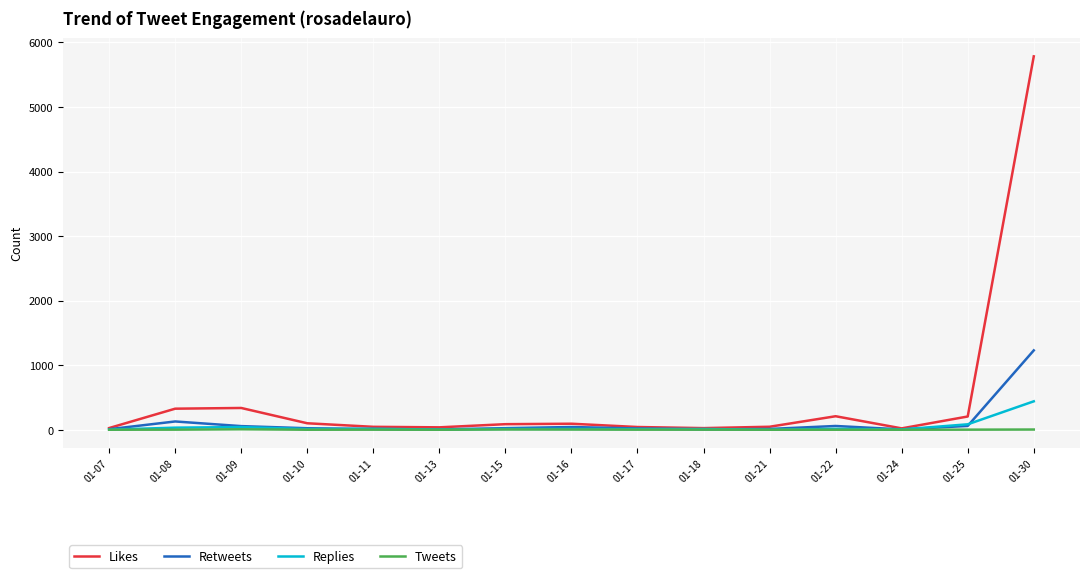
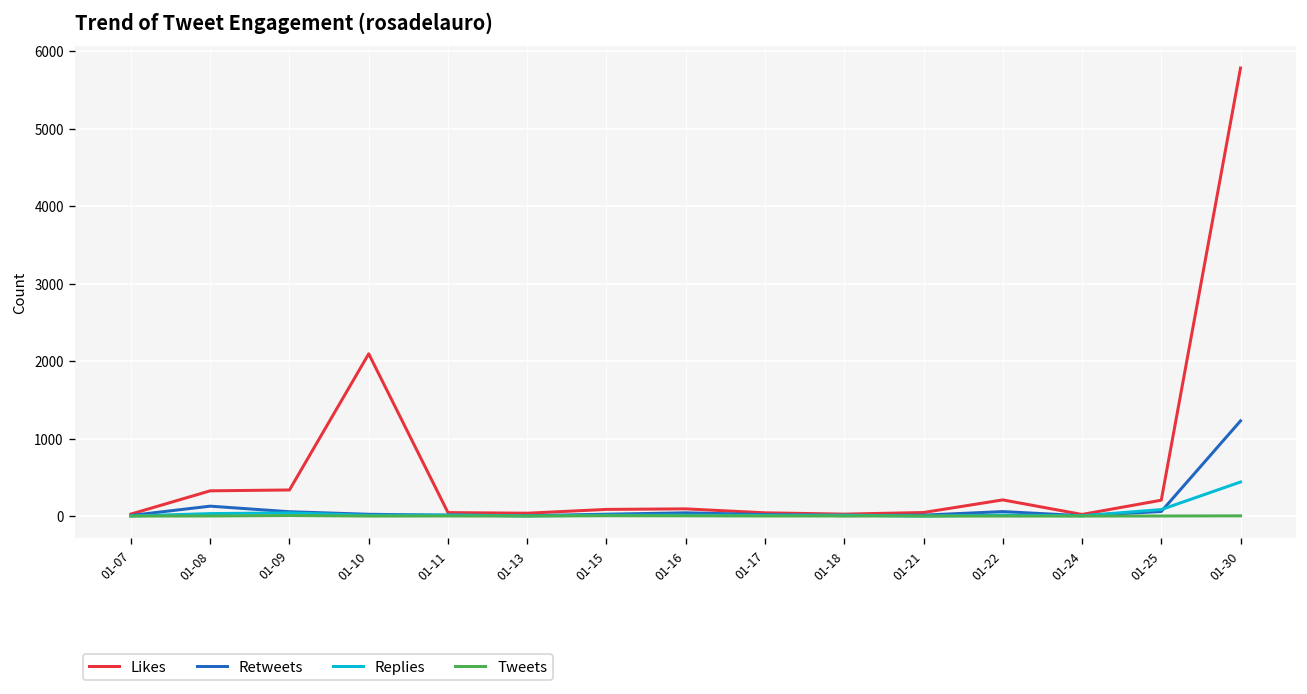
  {
    "Likes": {
      "01-08": 300,
      "01-09": 300,
-     "01-10": 100,
+     "01-10": 2100,
      "01-15": 100,
      "01-16": 100,
      "01-22": 200,
      "01-25": 200,
      "01-30": 5800
    },
    "Retweets": {
      "01-08": 100,
      "01-22": 100,
      "01-30": 1200
    },
    "Replies": {
      "01-30": 400
    },
    "Tweets": {
      "01-25": 0,
      "01-30": 0
    }
  }
